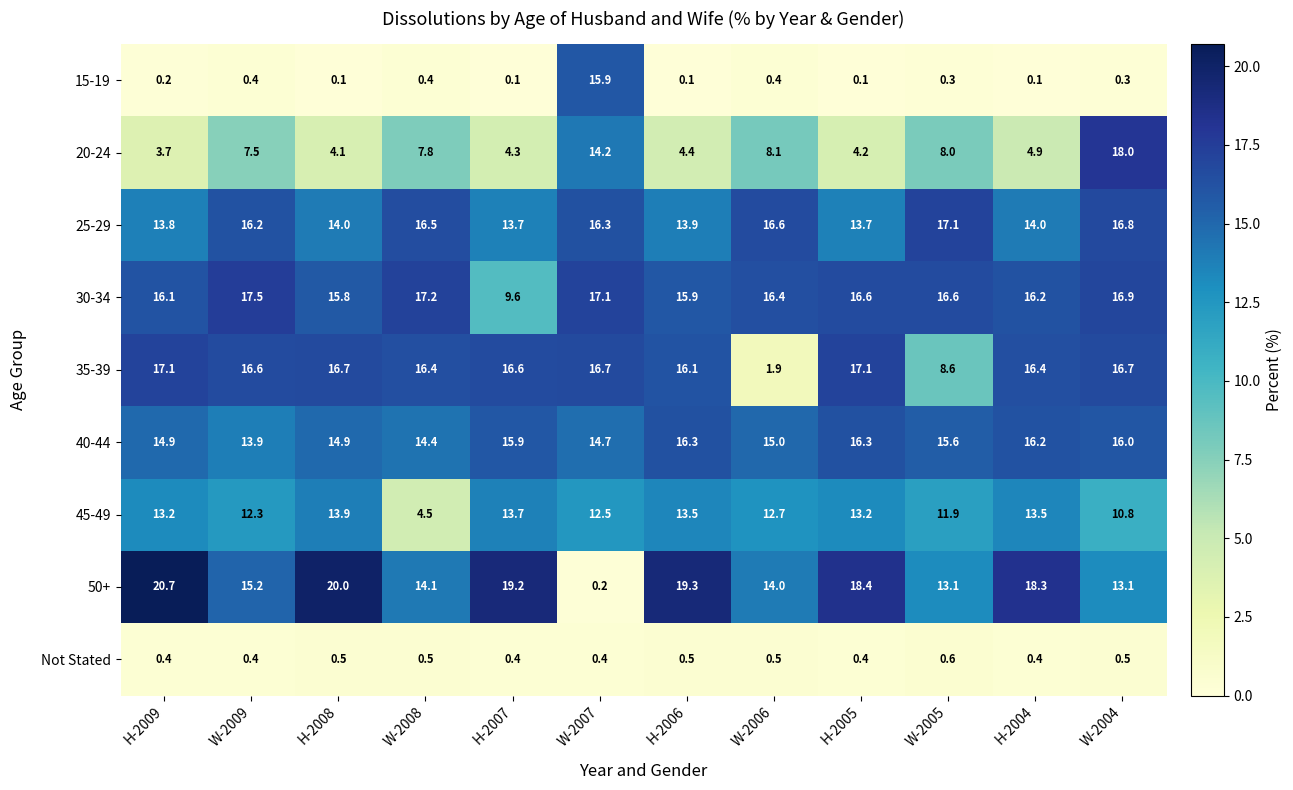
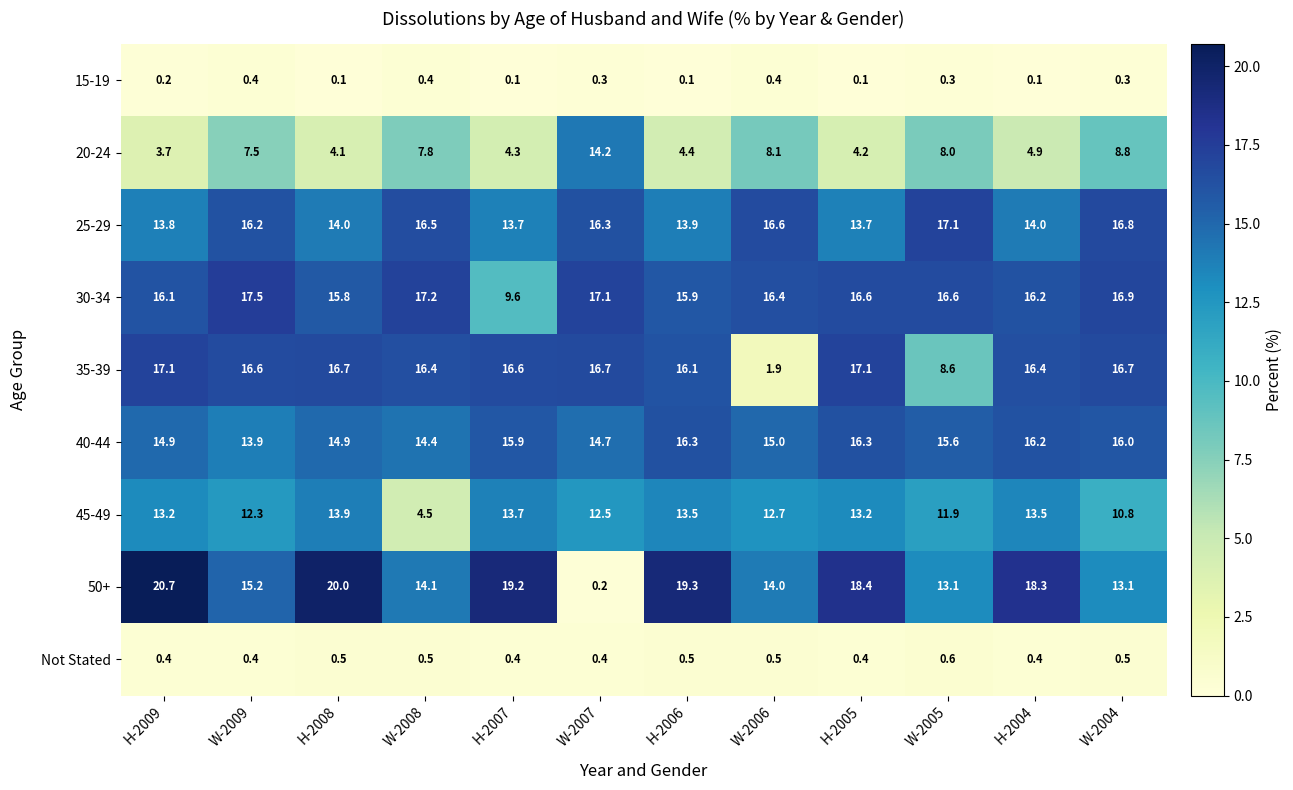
  {
    "15-19": {
      "H-2009": 0.2,
      "W-2009": 0.4,
      "H-2008": 0.1,
      "W-2008": 0.4,
      "H-2007": 0.1,
-     "W-2007": 15.9,
+     "W-2007": 0.3,
      "H-2006": 0.1,
      "W-2006": 0.4,
      "H-2005": 0.1,
      "W-2005": 0.3,
      "H-2004": 0.1,
      "W-2004": 0.3
    },
    "20-24": {
      "H-2009": 3.7,
      "W-2009": 7.5,
      "H-2008": 4.1,
      "W-2008": 7.8,
      "H-2007": 4.3,
      "W-2007": 14.2,
      "H-2006": 4.4,
      "W-2006": 8.1,
      "H-2005": 4.2,
      "W-2005": 8.0,
      "H-2004": 4.9,
-     "W-2004": 18.0
+     "W-2004": 8.8
    },
    "25-29": {
      "H-2009": 13.8,
      "W-2009": 16.2,
      "H-2008": 14.0,
      "W-2008": 16.5,
      "H-2007": 13.7,
      "W-2007": 16.3,
      "H-2006": 13.9,
      "W-2006": 16.6,
      "H-2005": 13.7,
      "W-2005": 17.1,
      "H-2004": 14.0,
      "W-2004": 16.8
    },
    "30-34": {
      "H-2009": 16.1,
      "W-2009": 17.5,
      "H-2008": 15.8,
      "W-2008": 17.2,
      "H-2007": 9.6,
      "W-2007": 17.1,
      "H-2006": 15.9,
      "W-2006": 16.4,
      "H-2005": 16.6,
      "W-2005": 16.6,
      "H-2004": 16.2,
      "W-2004": 16.9
    },
    "35-39": {
      "H-2009": 17.1,
      "W-2009": 16.6,
      "H-2008": 16.7,
      "W-2008": 16.4,
      "H-2007": 16.6,
      "W-2007": 16.7,
      "H-2006": 16.1,
      "W-2006": 1.9,
      "H-2005": 17.1,
      "W-2005": 8.6,
      "H-2004": 16.4,
      "W-2004": 16.7
    },
    "40-44": {
      "H-2009": 14.9,
      "W-2009": 13.9,
      "H-2008": 14.9,
      "W-2008": 14.4,
      "H-2007": 15.9,
      "W-2007": 14.7,
      "H-2006": 16.3,
      "W-2006": 15.0,
      "H-2005": 16.3,
      "W-2005": 15.6,
      "H-2004": 16.2,
      "W-2004": 16.0
    },
    "45-49": {
      "H-2009": 13.2,
      "W-2009": 12.3,
      "H-2008": 13.9,
      "W-2008": 4.5,
      "H-2007": 13.7,
      "W-2007": 12.5,
      "H-2006": 13.5,
      "W-2006": 12.7,
      "H-2005": 13.2,
      "W-2005": 11.9,
      "H-2004": 13.5,
      "W-2004": 10.8
    },
    "50+": {
      "H-2009": 20.7,
      "W-2009": 15.2,
      "H-2008": 20.0,
      "W-2008": 14.1,
      "H-2007": 19.2,
      "W-2007": 0.2,
      "H-2006": 19.3,
      "W-2006": 14.0,
      "H-2005": 18.4,
      "W-2005": 13.1,
      "H-2004": 18.3,
      "W-2004": 13.1
    },
    "Not Stated": {
      "H-2009": 0.4,
      "W-2009": 0.4,
      "H-2008": 0.5,
      "W-2008": 0.5,
      "H-2007": 0.4,
      "W-2007": 0.4,
      "H-2006": 0.5,
      "W-2006": 0.5,
      "H-2005": 0.4,
      "W-2005": 0.6,
      "H-2004": 0.4,
      "W-2004": 0.5
    }
  }
